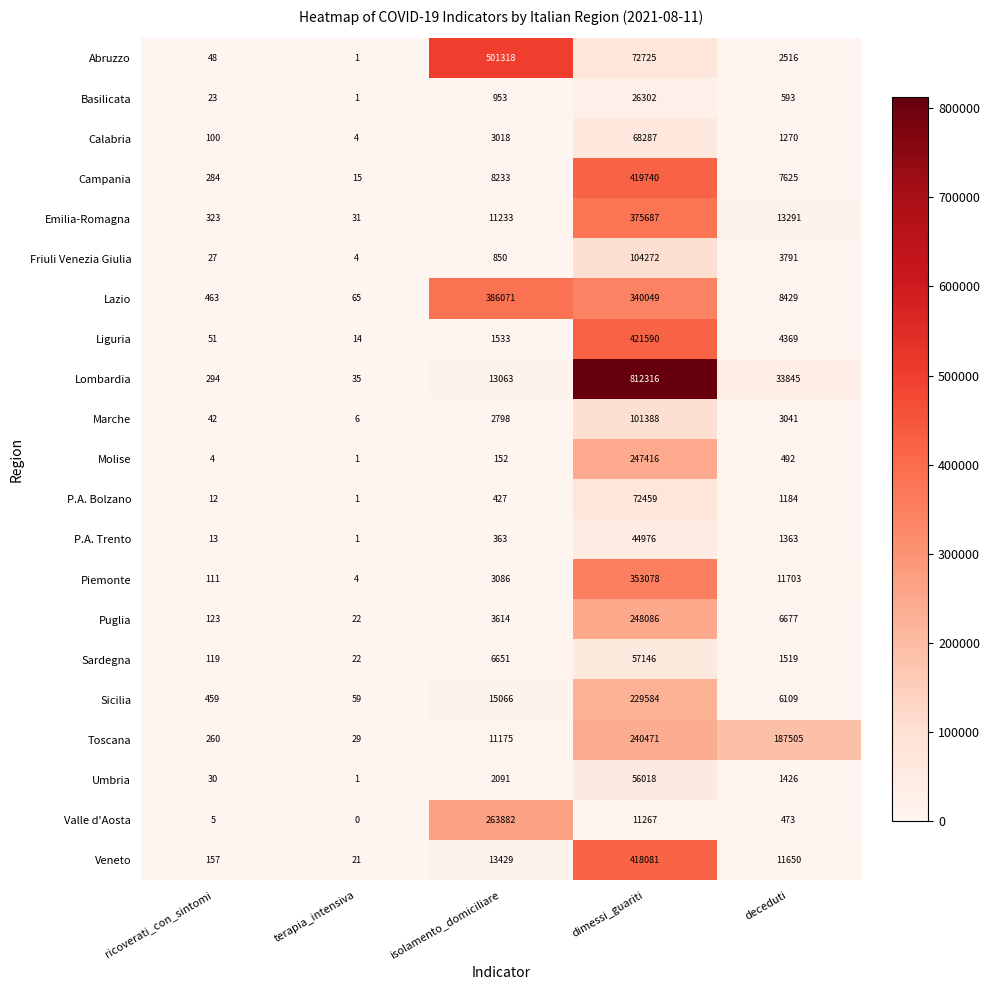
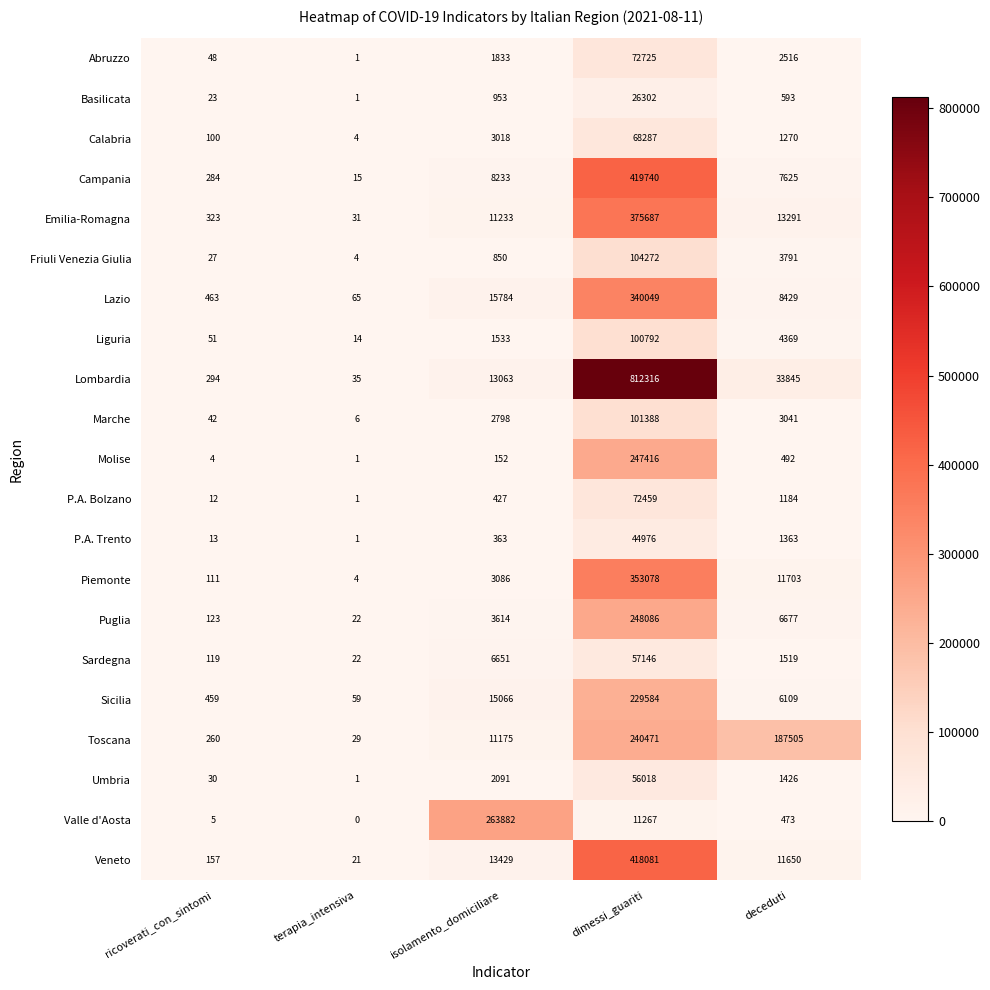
  {
    "Abruzzo": {
      "ricoverati_con_sintomi": 48,
      "terapia_intensiva": 1,
-     "isolamento_domiciliare": 501318,
+     "isolamento_domiciliare": 1833,
      "dimessi_guariti": 72725,
      "deceduti": 2516
    },
    "Basilicata": {
      "ricoverati_con_sintomi": 23,
      "terapia_intensiva": 1,
      "isolamento_domiciliare": 953,
      "dimessi_guariti": 26302,
      "deceduti": 593
    },
    "Calabria": {
      "ricoverati_con_sintomi": 100,
      "terapia_intensiva": 4,
      "isolamento_domiciliare": 3018,
      "dimessi_guariti": 68287,
      "deceduti": 1270
    },
    "Campania": {
      "ricoverati_con_sintomi": 284,
      "terapia_intensiva": 15,
      "isolamento_domiciliare": 8233,
      "dimessi_guariti": 419740,
      "deceduti": 7625
    },
    "Emilia-Romagna": {
      "ricoverati_con_sintomi": 323,
      "terapia_intensiva": 31,
      "isolamento_domiciliare": 11233,
      "dimessi_guariti": 375687,
      "deceduti": 13291
    },
    "Friuli Venezia Giulia": {
      "ricoverati_con_sintomi": 27,
      "terapia_intensiva": 4,
      "isolamento_domiciliare": 850,
      "dimessi_guariti": 104272,
      "deceduti": 3791
    },
    "Lazio": {
      "ricoverati_con_sintomi": 463,
      "terapia_intensiva": 65,
-     "isolamento_domiciliare": 386071,
+     "isolamento_domiciliare": 15784,
      "dimessi_guariti": 340049,
      "deceduti": 8429
    },
    "Liguria": {
      "ricoverati_con_sintomi": 51,
      "terapia_intensiva": 14,
      "isolamento_domiciliare": 1533,
-     "dimessi_guariti": 421590,
+     "dimessi_guariti": 100792,
      "deceduti": 4369
    },
    "Lombardia": {
      "ricoverati_con_sintomi": 294,
      "terapia_intensiva": 35,
      "isolamento_domiciliare": 13063,
      "dimessi_guariti": 812316,
      "deceduti": 33845
    },
    "Marche": {
      "ricoverati_con_sintomi": 42,
      "terapia_intensiva": 6,
      "isolamento_domiciliare": 2798,
      "dimessi_guariti": 101388,
      "deceduti": 3041
    },
    "Molise": {
      "ricoverati_con_sintomi": 4,
      "terapia_intensiva": 1,
      "isolamento_domiciliare": 152,
      "dimessi_guariti": 247416,
      "deceduti": 492
    },
    "P.A. Bolzano": {
      "ricoverati_con_sintomi": 12,
      "terapia_intensiva": 1,
      "isolamento_domiciliare": 427,
      "dimessi_guariti": 72459,
      "deceduti": 1184
    },
    "P.A. Trento": {
      "ricoverati_con_sintomi": 13,
      "terapia_intensiva": 1,
      "isolamento_domiciliare": 363,
      "dimessi_guariti": 44976,
      "deceduti": 1363
    },
    "Piemonte": {
      "ricoverati_con_sintomi": 111,
      "terapia_intensiva": 4,
      "isolamento_domiciliare": 3086,
      "dimessi_guariti": 353078,
      "deceduti": 11703
    },
    "Puglia": {
      "ricoverati_con_sintomi": 123,
      "terapia_intensiva": 22,
      "isolamento_domiciliare": 3614,
      "dimessi_guariti": 248086,
      "deceduti": 6677
    },
    "Sardegna": {
      "ricoverati_con_sintomi": 119,
      "terapia_intensiva": 22,
      "isolamento_domiciliare": 6651,
      "dimessi_guariti": 57146,
      "deceduti": 1519
    },
    "Sicilia": {
      "ricoverati_con_sintomi": 459,
      "terapia_intensiva": 59,
      "isolamento_domiciliare": 15066,
      "dimessi_guariti": 229584,
      "deceduti": 6109
    },
    "Toscana": {
      "ricoverati_con_sintomi": 260,
      "terapia_intensiva": 29,
      "isolamento_domiciliare": 11175,
      "dimessi_guariti": 240471,
      "deceduti": 187505
    },
    "Umbria": {
      "ricoverati_con_sintomi": 30,
      "terapia_intensiva": 1,
      "isolamento_domiciliare": 2091,
      "dimessi_guariti": 56018,
      "deceduti": 1426
    },
    "Valle d'Aosta": {
      "ricoverati_con_sintomi": 5,
      "terapia_intensiva": 0,
      "isolamento_domiciliare": 263882,
      "dimessi_guariti": 11267,
      "deceduti": 473
    },
    "Veneto": {
      "ricoverati_con_sintomi": 157,
      "terapia_intensiva": 21,
      "isolamento_domiciliare": 13429,
      "dimessi_guariti": 418081,
      "deceduti": 11650
    }
  }
